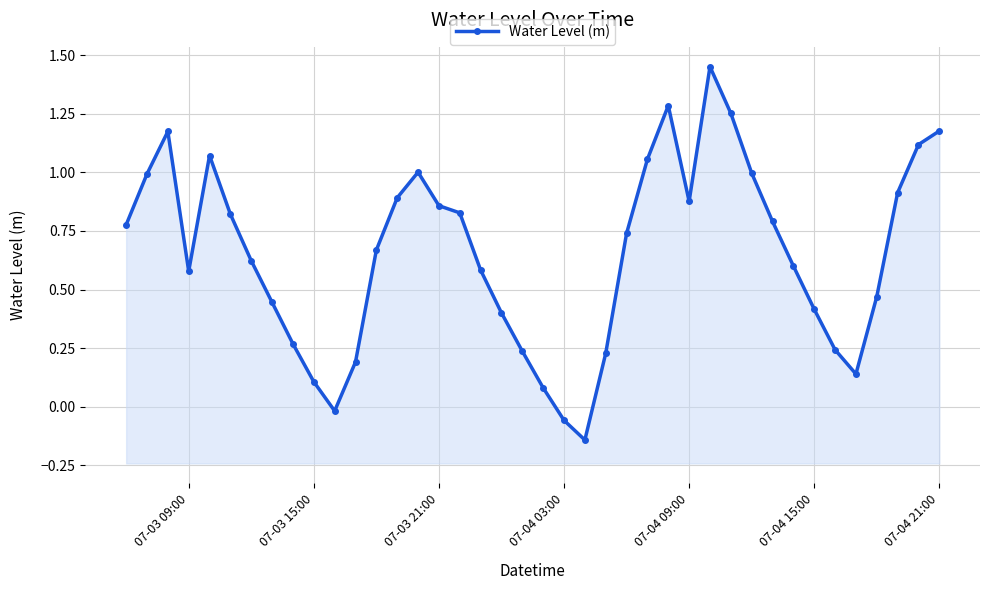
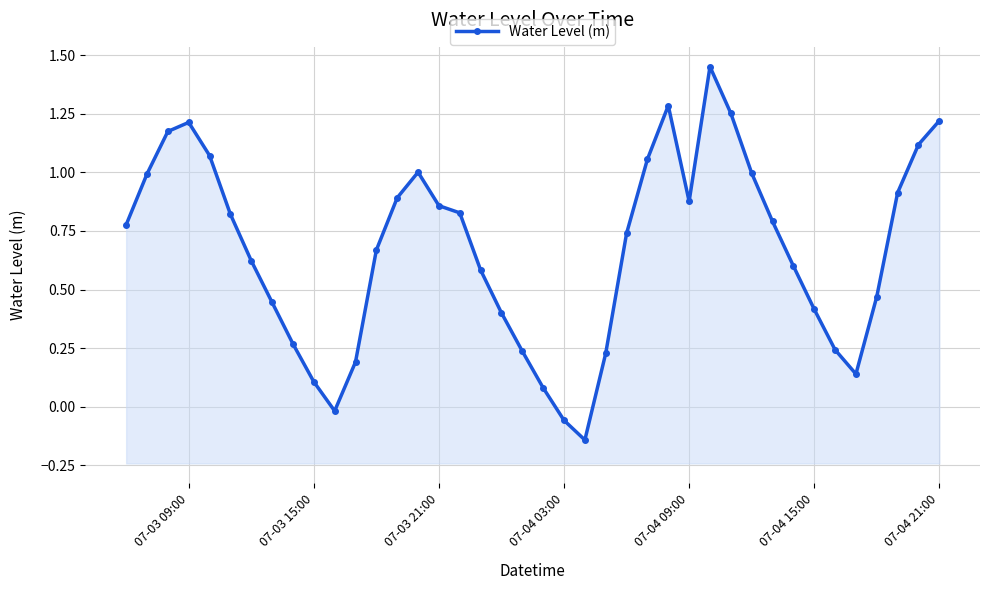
  {
-   "07-03 09:00": 0.58,
+   "07-03 09:00": 1.21,
    "07-03 15:00": 0.11,
    "07-03 21:00": 0.86,
    "07-04 03:00": -0.06,
    "07-04 09:00": 0.88,
    "07-04 15:00": 0.42,
-   "07-04 21:00": 1.18
+   "07-04 21:00": 1.22
  }
